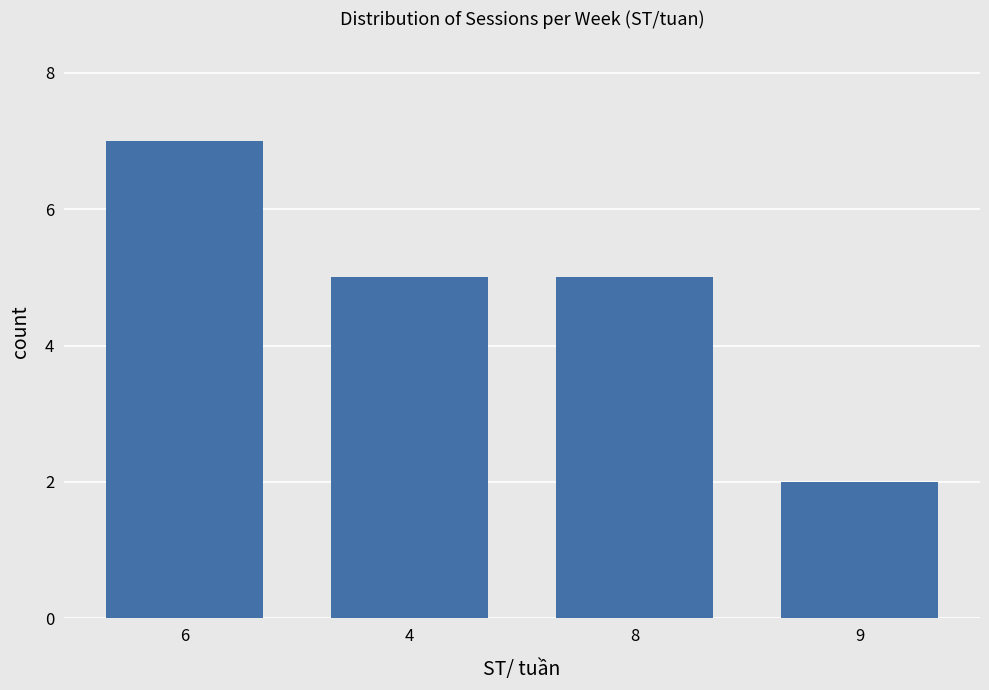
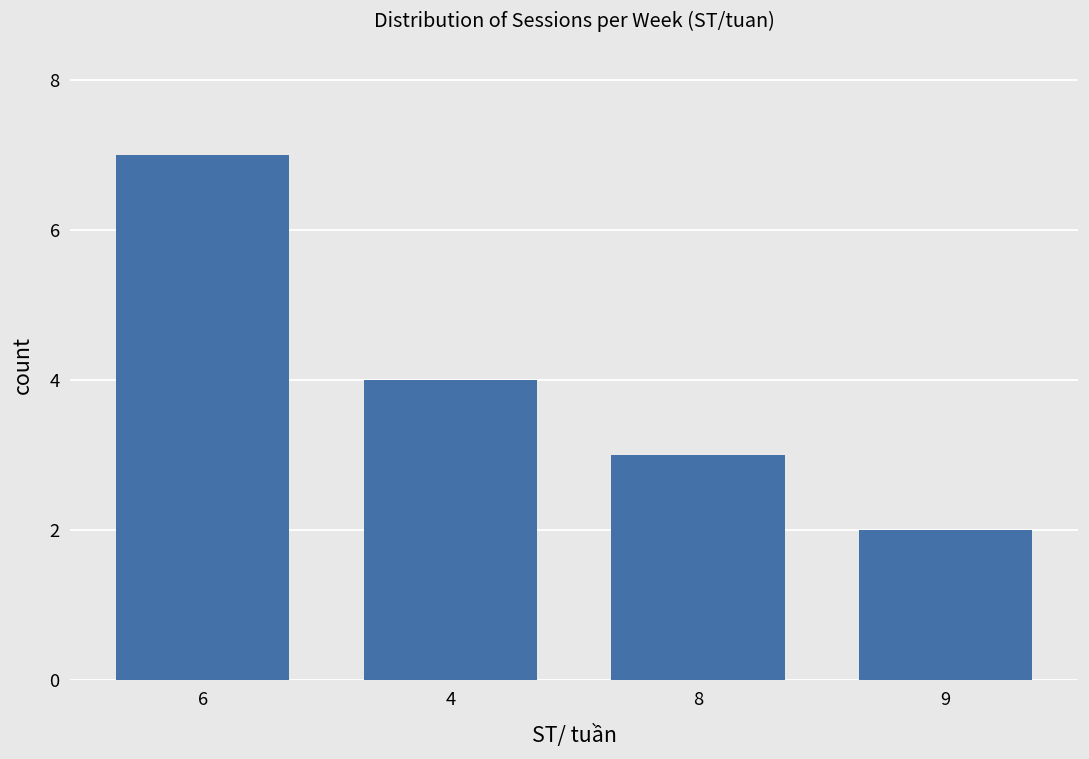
  {
    "6": 7,
-   "4": 5,
-   "8": 5,
+   "4": 4,
+   "8": 3,
    "9": 2
  }
